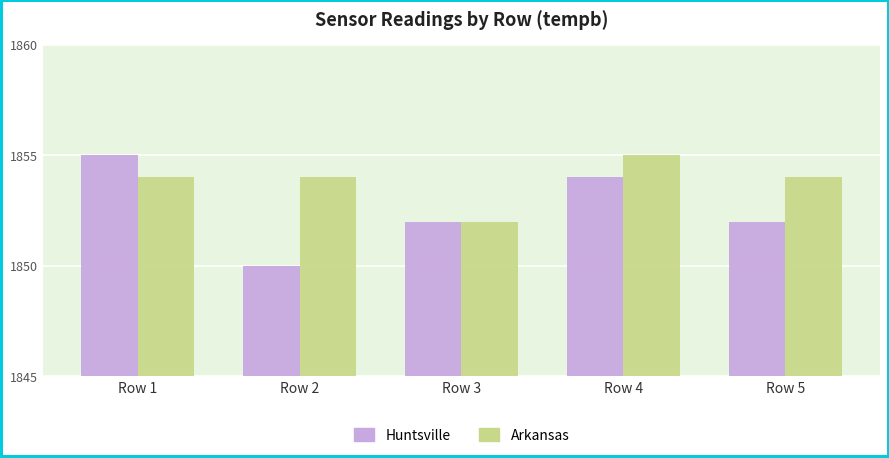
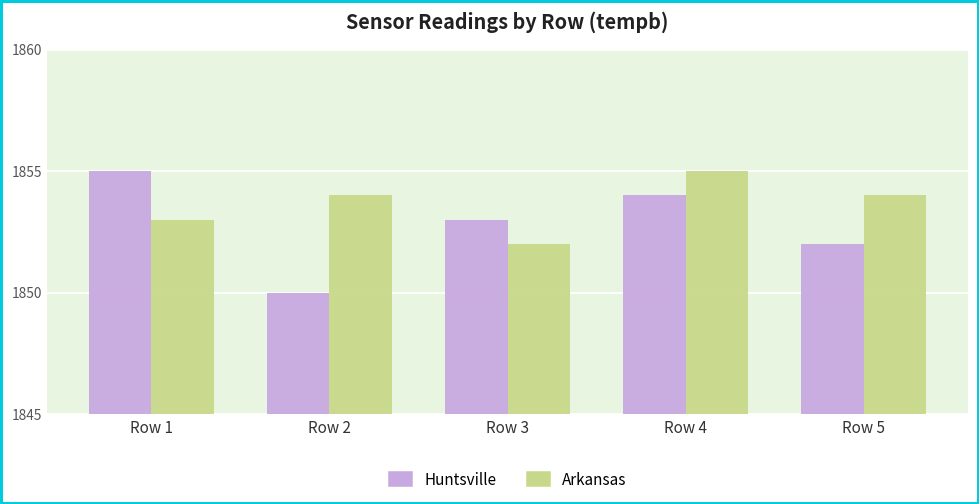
  {
    "Huntsville": {
      "Row 1": 1855,
      "Row 2": 1850,
-     "Row 3": 1852,
+     "Row 3": 1853,
      "Row 4": 1854,
      "Row 5": 1852
    },
    "Arkansas": {
-     "Row 1": 1854,
+     "Row 1": 1853,
      "Row 2": 1854,
      "Row 3": 1852,
      "Row 4": 1855,
      "Row 5": 1854
    }
  }
